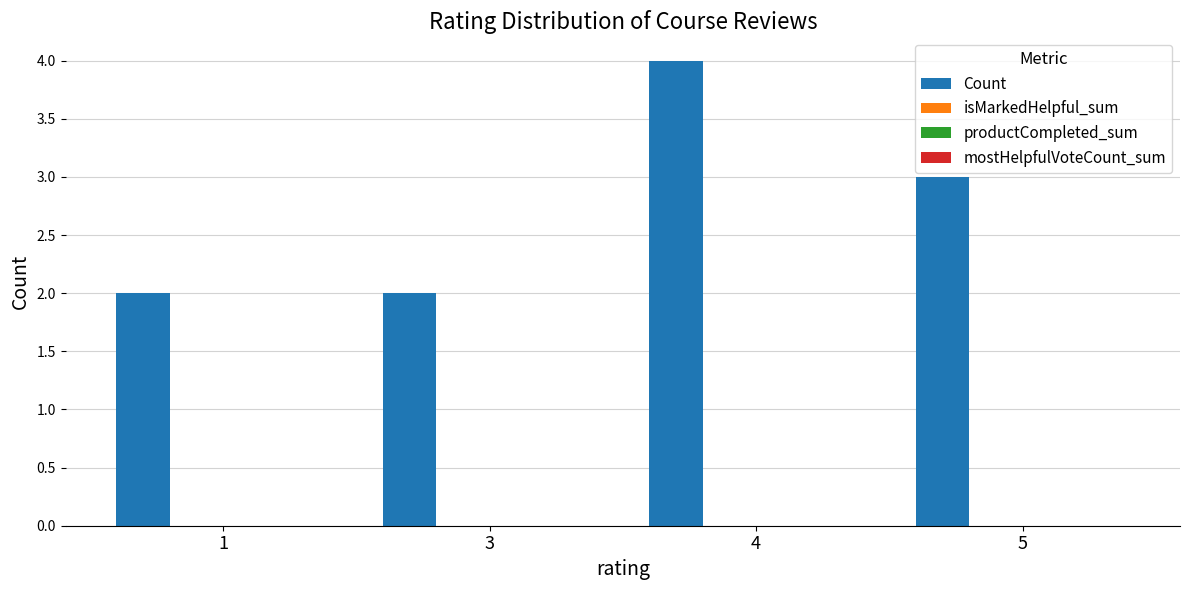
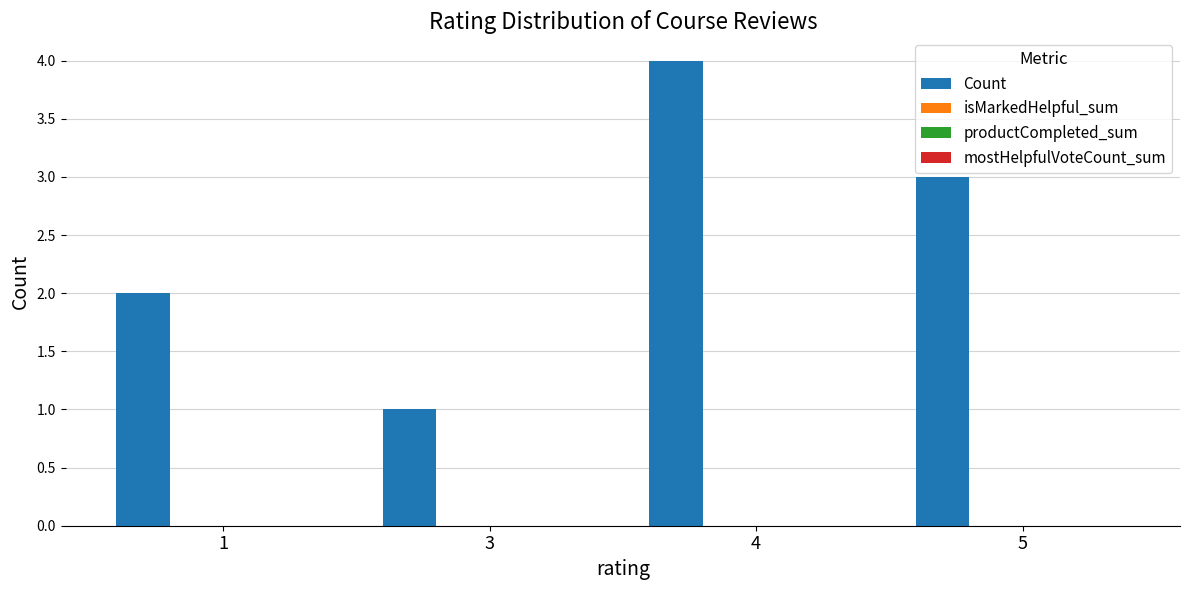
  {
    "Count": {
      "1": 2,
-     "3": 2,
+     "3": 1,
      "4": 4,
      "5": 3
    },
    "isMarkedHelpful_sum": {
      "1": 0,
      "3": 0,
      "4": 0,
      "5": 0
    },
    "productCompleted_sum": {
      "1": 0,
      "3": 0,
      "4": 0,
      "5": 0
    },
    "mostHelpfulVoteCount_sum": {
      "1": 0,
      "3": 0,
      "4": 0,
      "5": 0
    }
  }
